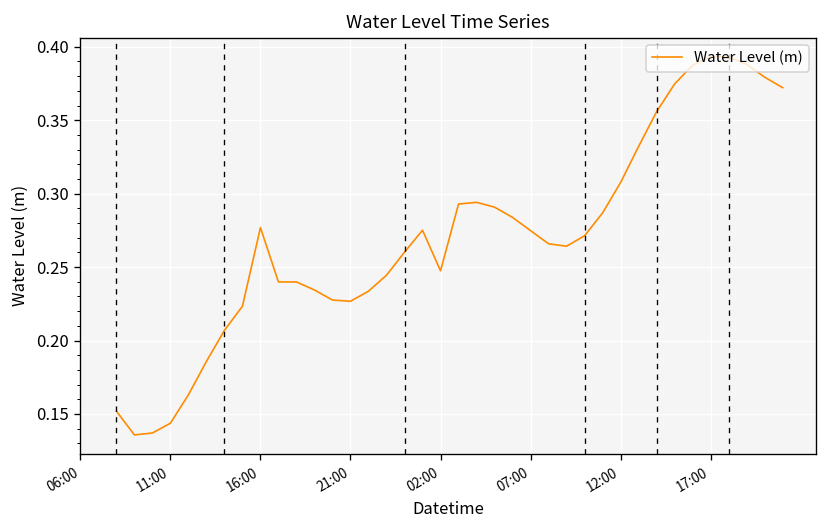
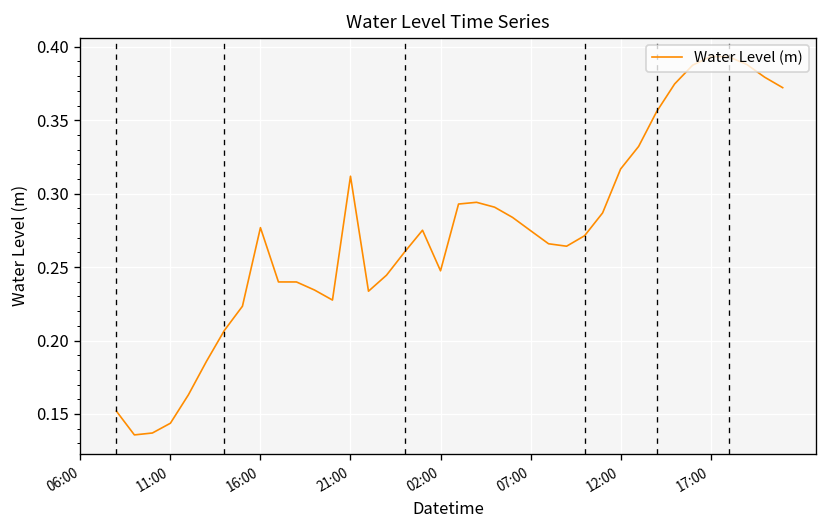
  {
    "11:00": 0.144,
    "16:00": 0.277,
-   "21:00": 0.227,
+   "21:00": 0.312,
    "02:00": 0.247,
    "07:00": 0.275,
-   "12:00": 0.308
+   "12:00": 0.317
  }
